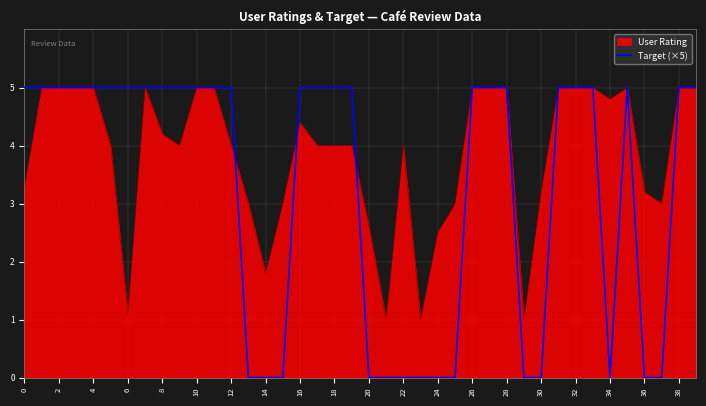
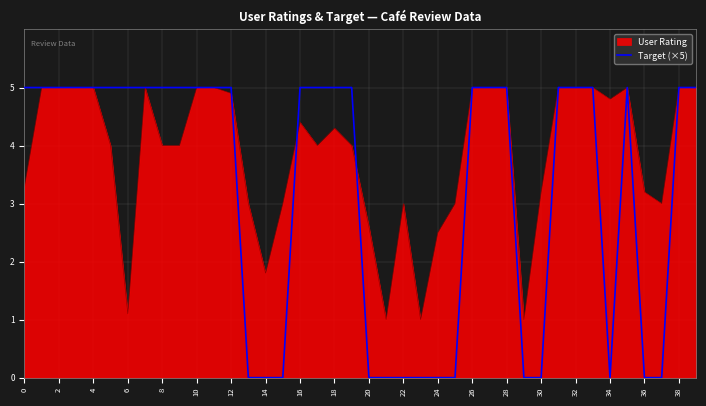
  {
    "User Rating": {
      "0": 3.3,
      "6": 1.1,
-     "8": 4.2,
-     "12": 4.0,
+     "8": 4.0,
+     "12": 4.9,
      "14": 1.8,
      "16": 4.4,
-     "18": 4.0,
+     "18": 4.3,
      "20": 2.6,
-     "22": 4,
+     "22": 3,
      "24": 2.5,
      "30": 3.2,
      "34": 4.8,
      "36": 3.2
    },
    "Target (×5)": {
      "0": 5.0,
      "6": 5.0,
      "8": 5.0,
      "12": 5.0,
      "14": 0.0,
      "16": 5.0,
      "18": 5.0,
      "20": 0.0,
      "22": 0.0,
      "24": 0.0,
      "30": 0.0,
      "34": 0.0,
      "36": 0.0
    }
  }
